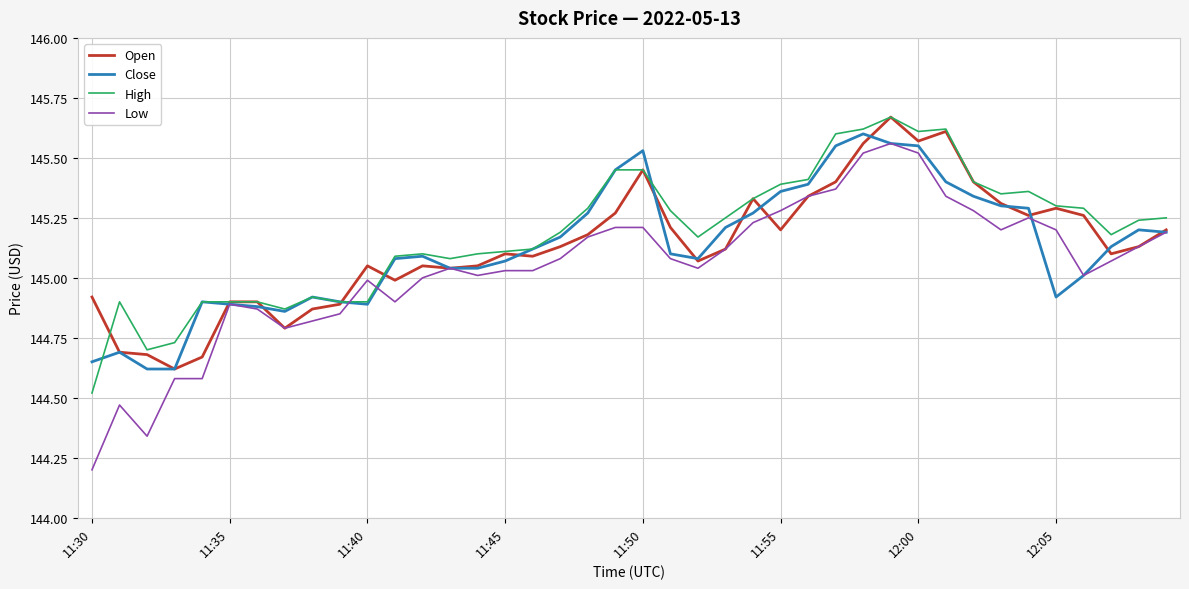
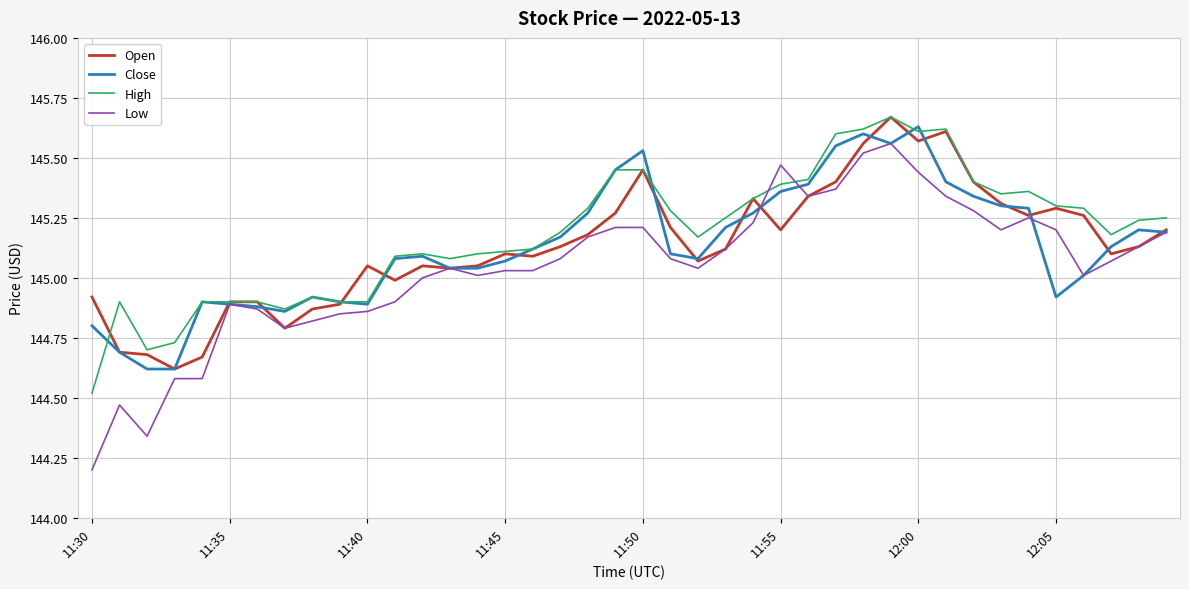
  {
    "Open": {
      "11:30": 144.92,
      "11:40": 145.05,
      "11:55": 145.20,
      "12:00": 145.57
    },
    "Close": {
-     "11:30": 144.65,
+     "11:30": 144.80,
      "11:45": 145.07,
      "11:50": 145.53,
      "11:55": 145.36,
-     "12:00": 145.55,
+     "12:00": 145.63,
      "12:05": 144.92
    },
    "High": {
      "11:30": 144.52,
      "11:55": 145.39,
      "12:00": 145.61
    },
    "Low": {
      "11:30": 144.20,
-     "11:40": 144.99,
+     "11:40": 144.86,
      "11:45": 145.03,
      "11:50": 145.21,
-     "11:55": 145.28,
-     "12:00": 145.52,
+     "11:55": 145.47,
+     "12:00": 145.44,
      "12:05": 145.20
    }
  }
